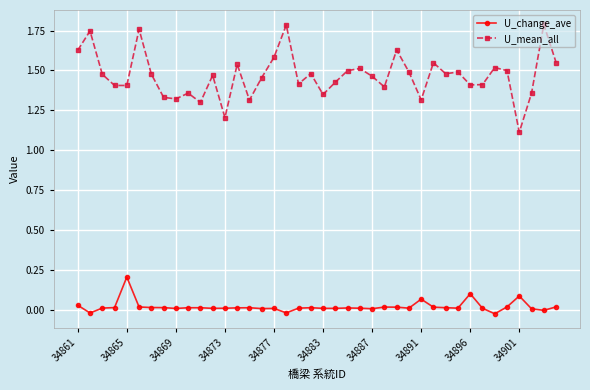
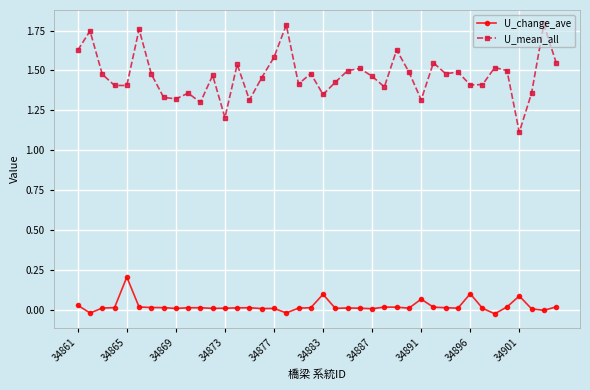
  {
    "U_change_ave": {
      "34861": 0.03,
      "34865": 0.21,
      "34869": 0.01,
      "34873": 0.01,
      "34877": 0.01,
-     "34883": 0.01,
+     "34883": 0.10,
      "34887": 0.01,
      "34891": 0.07,
      "34896": 0.10,
      "34901": 0.09
    },
    "U_mean_all": {
      "34861": 1.63,
      "34865": 1.41,
      "34869": 1.32,
      "34873": 1.20,
      "34877": 1.58,
      "34883": 1.35,
      "34887": 1.46,
      "34891": 1.32,
      "34896": 1.41,
      "34901": 1.11
    }
  }
